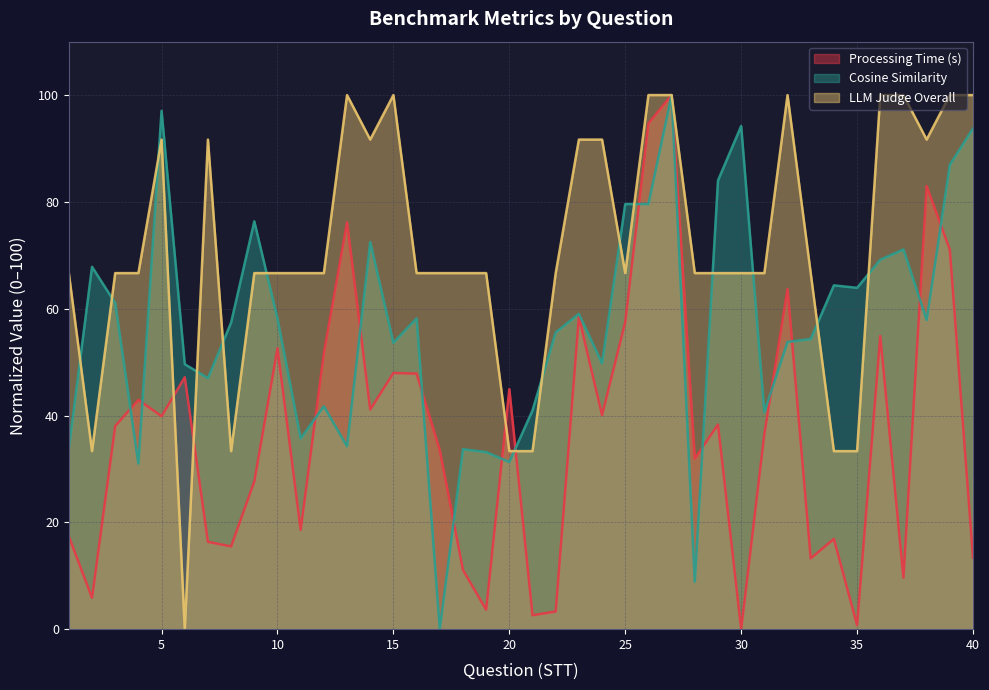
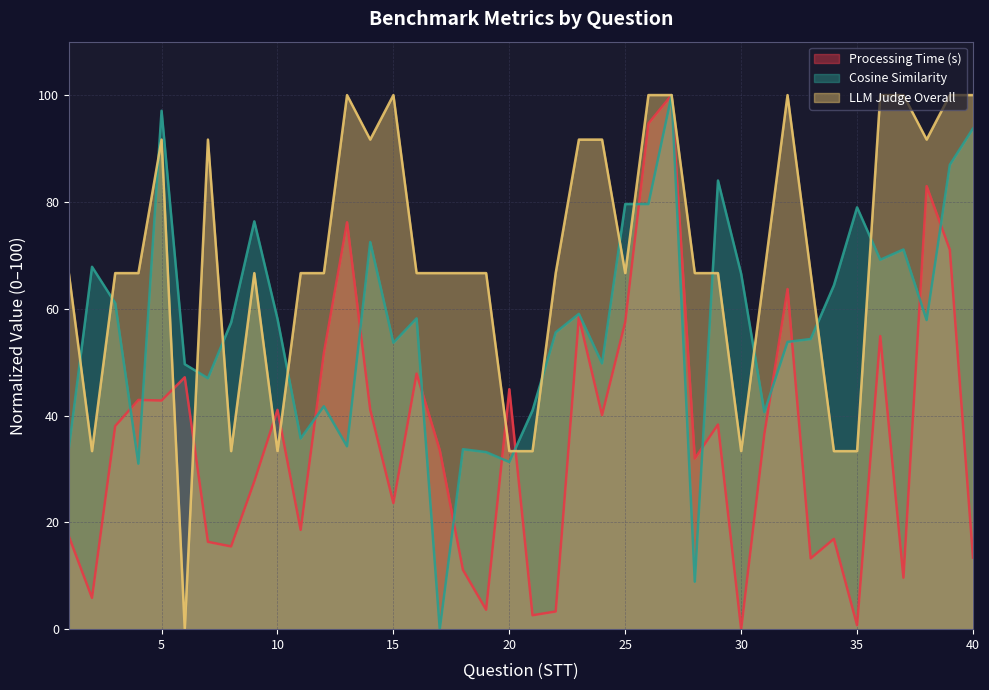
  {
    "Processing Time (s)": {
-     "5": 40,
-     "10": 53,
-     "15": 48,
+     "5": 43,
+     "10": 41,
+     "15": 24,
      "20": 45,
      "25": 58,
      "30": 0,
      "35": 1,
      "40": 13
    },
    "Cosine Similarity": {
      "5": 97,
      "10": 58,
      "15": 54,
      "20": 31,
      "25": 80,
-     "30": 94,
-     "35": 64,
+     "30": 67,
+     "35": 79,
      "40": 94
    },
    "LLM Judge Overall": {
      "5": 92,
-     "10": 67,
+     "10": 33,
      "15": 100,
      "20": 33,
      "25": 67,
-     "30": 67,
+     "30": 33,
      "35": 33,
      "40": 100
    }
  }
